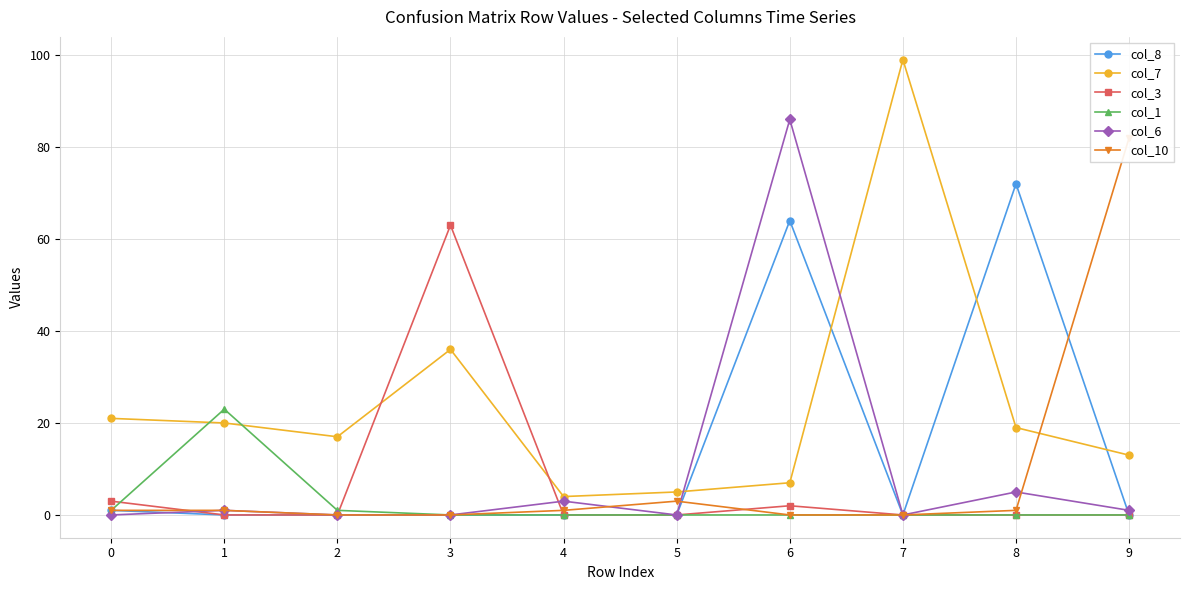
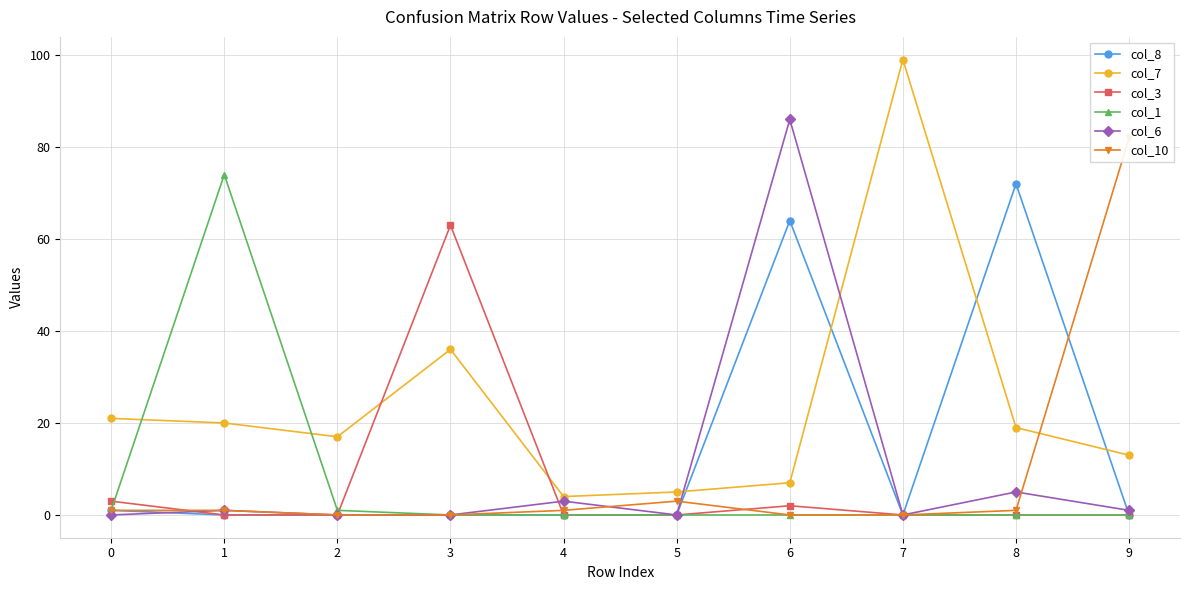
  {
    "col_8": {
      "6": 64,
      "8": 72
    },
    "col_3": {
      "0": 3,
      "3": 63,
      "6": 2
    },
    "col_1": {
-     "1": 23,
+     "1": 74,
      "2": 1
    },
    "col_6": {
      "0": 0,
      "4": 3,
      "6": 86,
      "8": 5,
      "9": 1
    }
  }
